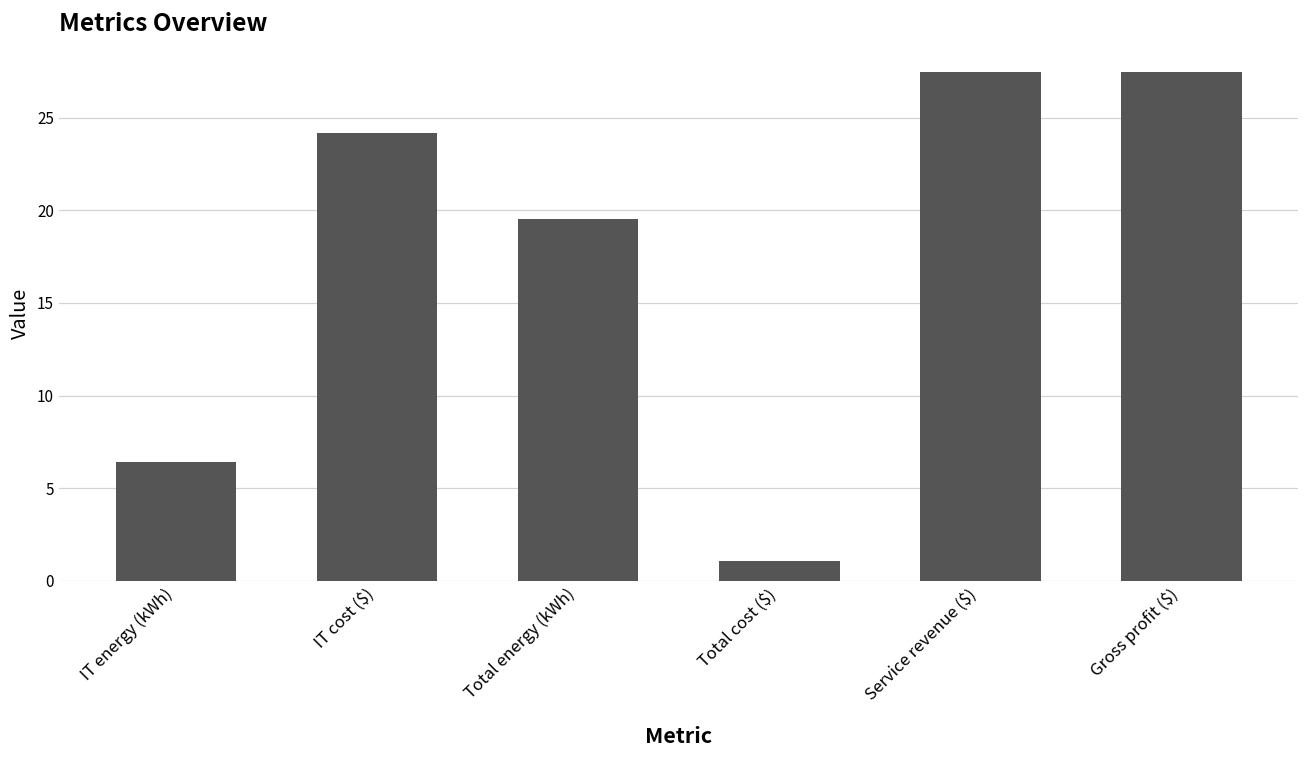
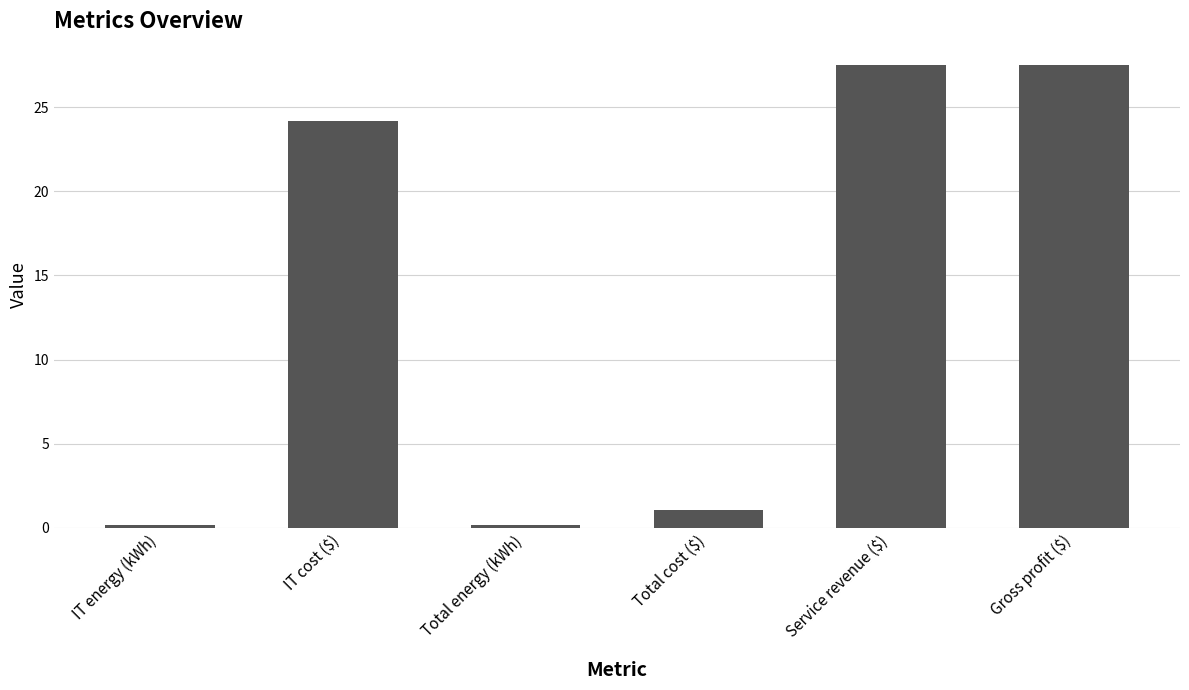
  {
-   "IT energy (kWh)": 6.4,
+   "IT energy (kWh)": 0.2,
    "IT cost ($)": 24.2,
-   "Total energy (kWh)": 19.5,
+   "Total energy (kWh)": 0.2,
    "Total cost ($)": 1.1,
    "Service revenue ($)": 27.5,
    "Gross profit ($)": 27.5
  }
